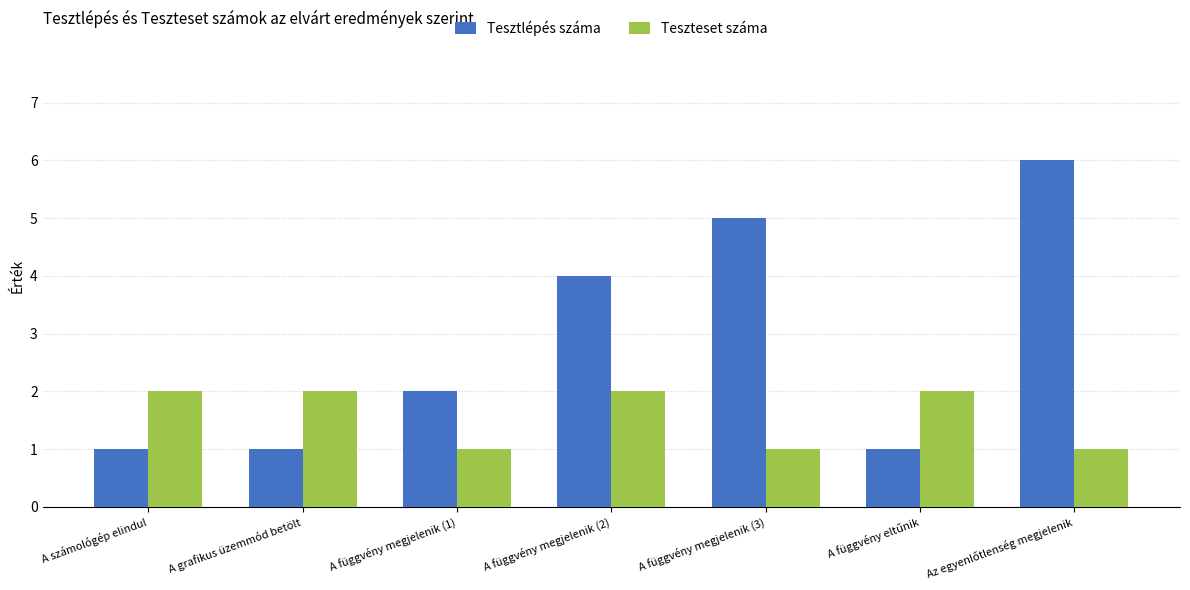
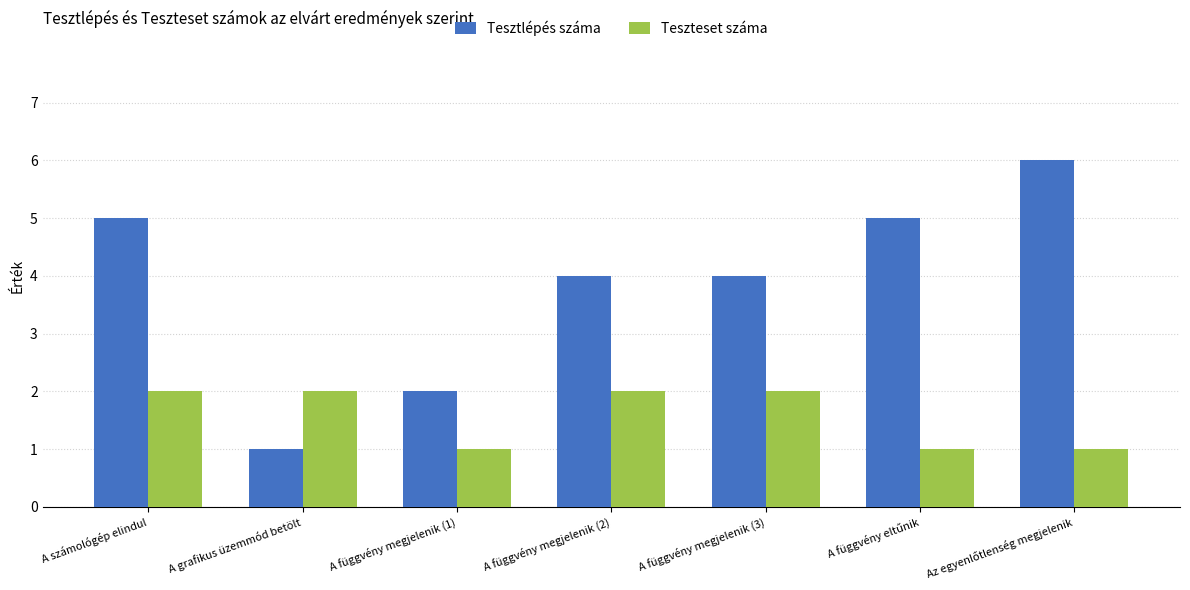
  {
    "Tesztlépés száma": {
-     "A számológép elindul": 1,
+     "A számológép elindul": 5,
      "A grafikus üzemmód betölt": 1,
      "A függvény megjelenik (1)": 2,
      "A függvény megjelenik (2)": 4,
-     "A függvény megjelenik (3)": 5,
-     "A függvény eltűnik": 1,
+     "A függvény megjelenik (3)": 4,
+     "A függvény eltűnik": 5,
      "Az egyenlőtlenség megjelenik": 6
    },
    "Teszteset száma": {
      "A számológép elindul": 2,
      "A grafikus üzemmód betölt": 2,
      "A függvény megjelenik (1)": 1,
      "A függvény megjelenik (2)": 2,
-     "A függvény megjelenik (3)": 1,
-     "A függvény eltűnik": 2,
+     "A függvény megjelenik (3)": 2,
+     "A függvény eltűnik": 1,
      "Az egyenlőtlenség megjelenik": 1
    }
  }
